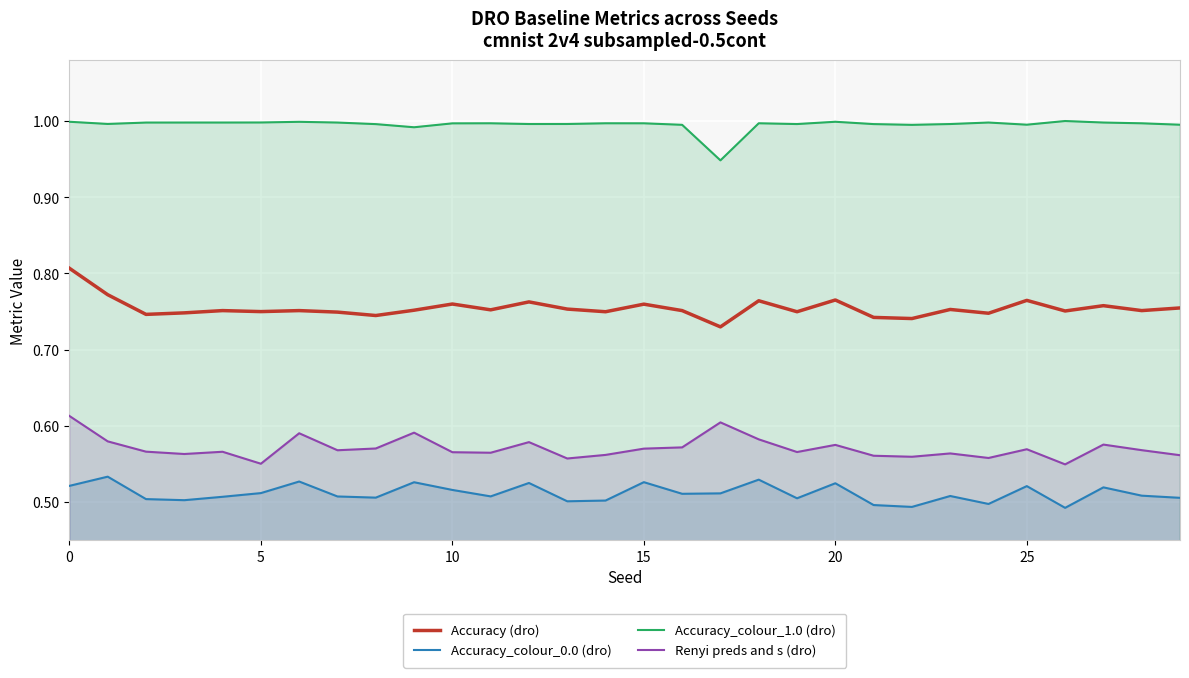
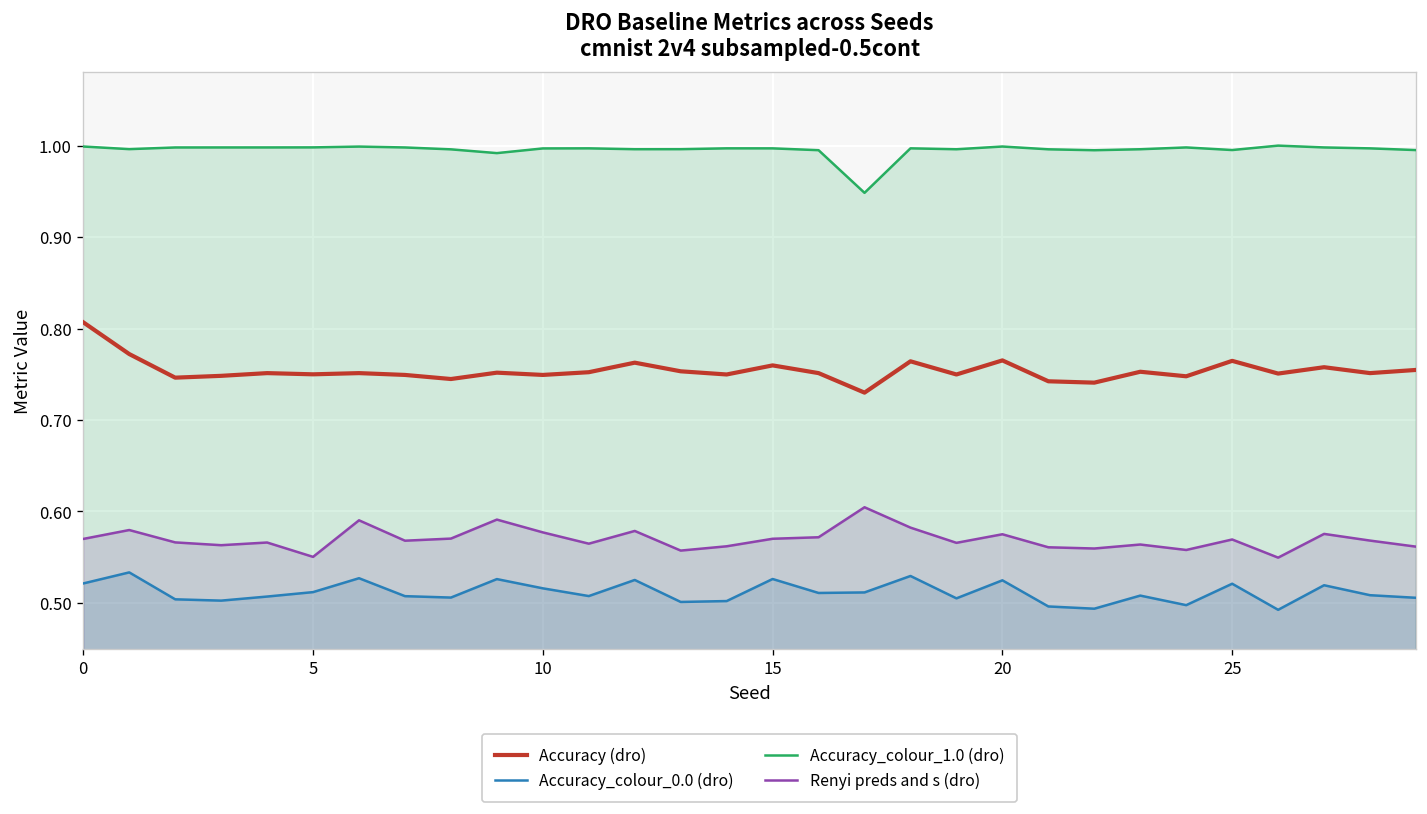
  {
    "Accuracy (dro)": {
      "0": 0.81,
      "5": 0.75,
-     "10": 0.76,
+     "10": 0.75,
      "15": 0.76,
      "20": 0.77,
      "25": 0.76
    },
    "Accuracy_colour_0.0 (dro)": {
      "0": 0.52,
      "5": 0.51,
      "10": 0.52,
      "15": 0.53,
      "20": 0.52,
      "25": 0.52
    },
    "Accuracy_colour_1.0 (dro)": {
      "0": 1.00,
      "5": 1.00,
      "10": 1.00,
      "15": 1.00,
      "20": 1.00,
      "25": 1.00
    },
    "Renyi preds and s (dro)": {
-     "0": 0.61,
+     "0": 0.57,
      "5": 0.55,
-     "10": 0.57,
+     "10": 0.58,
      "15": 0.57,
      "20": 0.58,
      "25": 0.57
    }
  }
